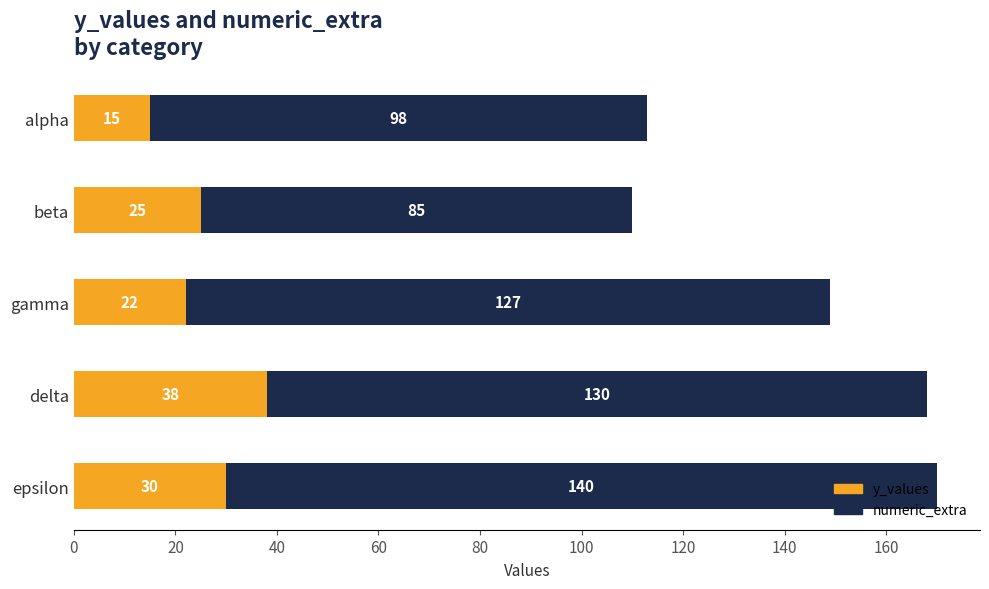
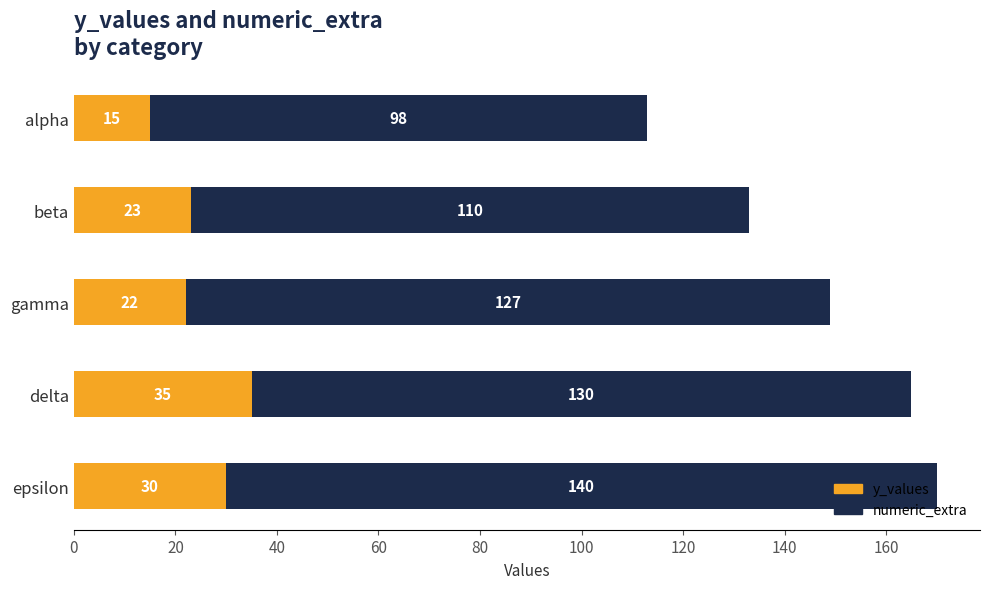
  {
    "y_values": {
      "alpha": 15,
-     "beta": 25,
+     "beta": 23,
      "gamma": 22,
-     "delta": 38,
+     "delta": 35,
      "epsilon": 30
    },
    "numeric_extra": {
      "alpha": 98,
-     "beta": 85,
+     "beta": 110,
      "gamma": 127,
      "delta": 130,
      "epsilon": 140
    }
  }
